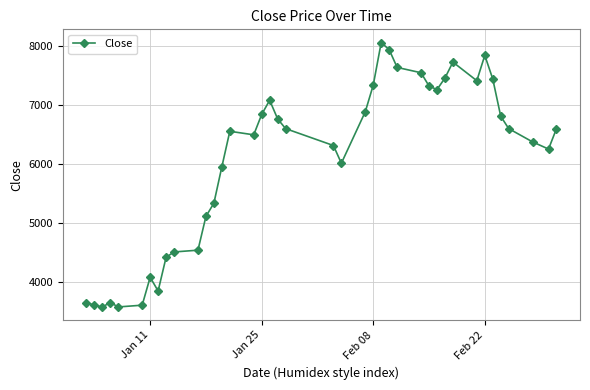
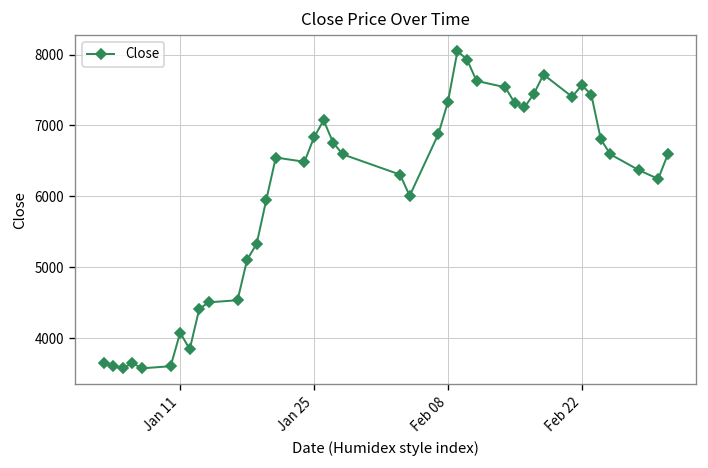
  {
    "Jan 11": 4100,
    "Jan 25": 6800,
    "Feb 08": 7300,
-   "Feb 22": 7800
+   "Feb 22": 7600
  }
